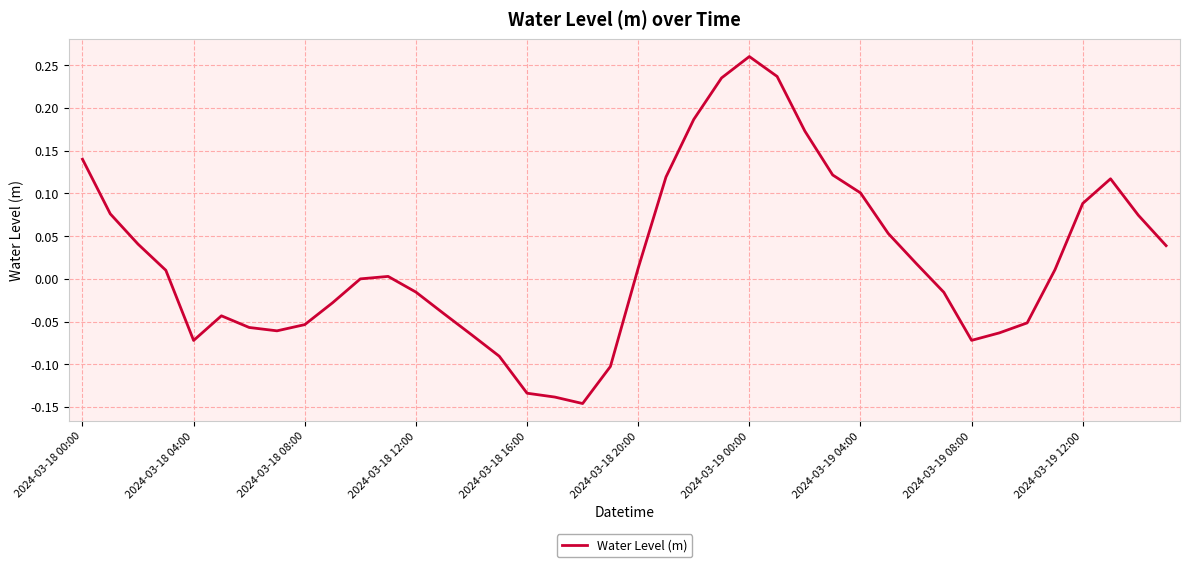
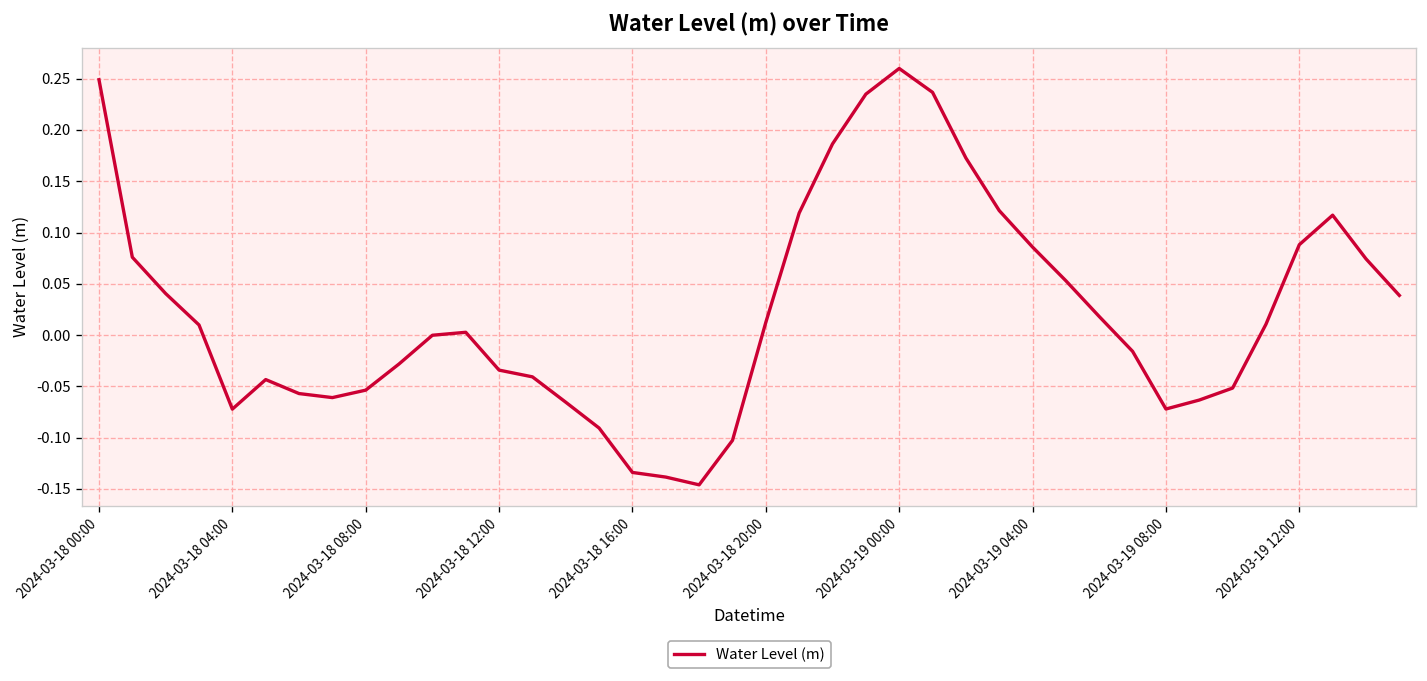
  {
-   "2024-03-18 00:00": 0.14,
+   "2024-03-18 00:00": 0.25,
    "2024-03-18 04:00": -0.07,
    "2024-03-18 08:00": -0.05,
-   "2024-03-18 12:00": -0.02,
+   "2024-03-18 12:00": -0.03,
    "2024-03-18 16:00": -0.13,
    "2024-03-18 20:00": 0.01,
    "2024-03-19 00:00": 0.26,
-   "2024-03-19 04:00": 0.10,
+   "2024-03-19 04:00": 0.09,
    "2024-03-19 08:00": -0.07,
    "2024-03-19 12:00": 0.09
  }
